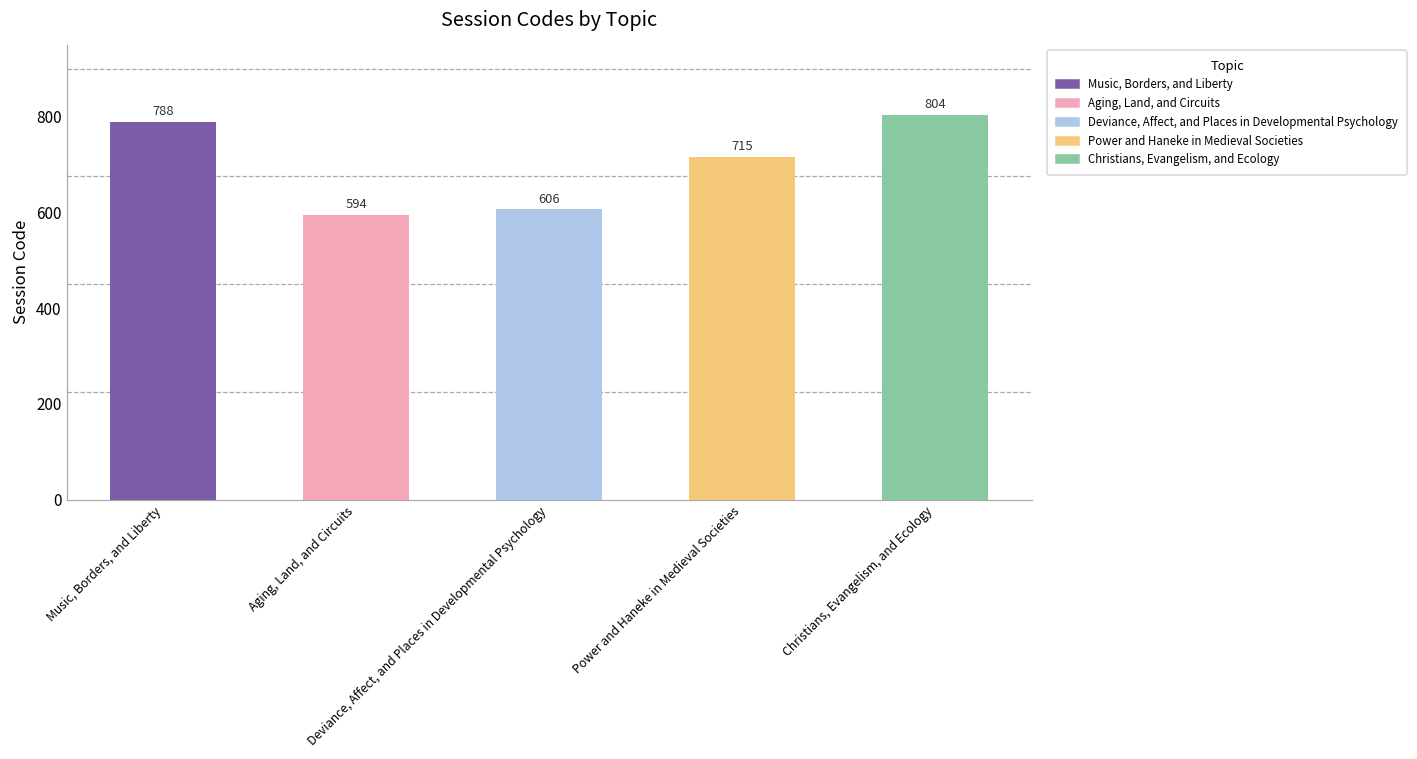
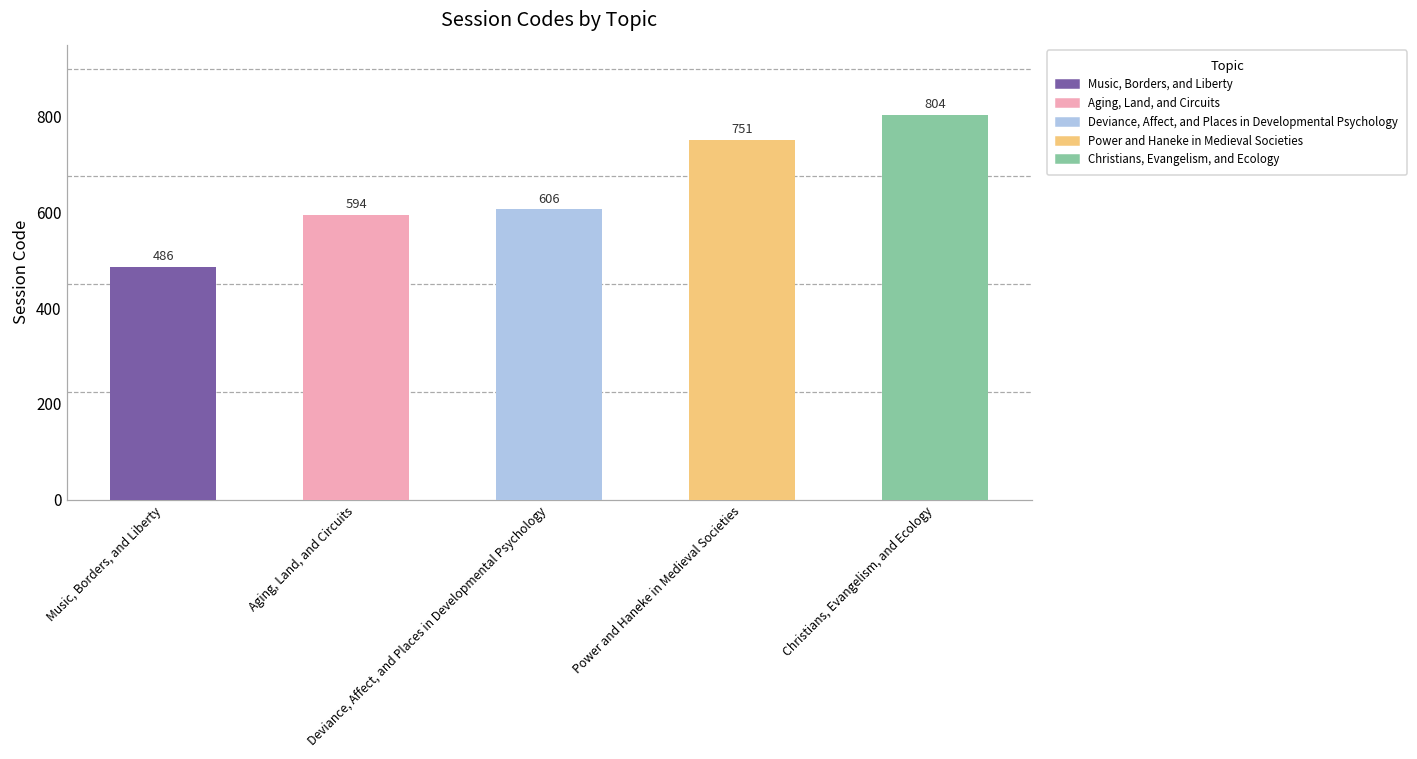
  {
-   "Music, Borders, and Liberty": 788,
+   "Music, Borders, and Liberty": 486,
    "Aging, Land, and Circuits": 594,
    "Deviance, Affect, and Places in Developmental Psychology": 606,
-   "Power and Haneke in Medieval Societies": 715,
+   "Power and Haneke in Medieval Societies": 751,
    "Christians, Evangelism, and Ecology": 804
  }
